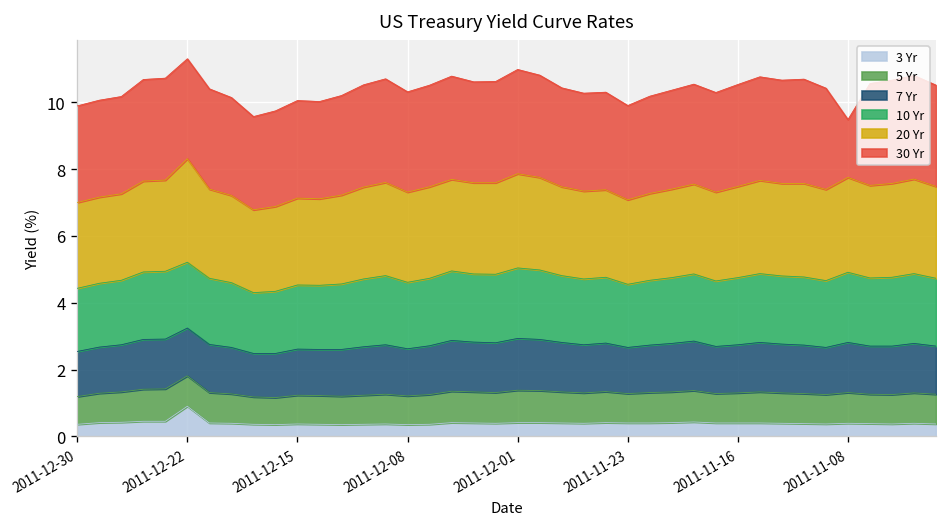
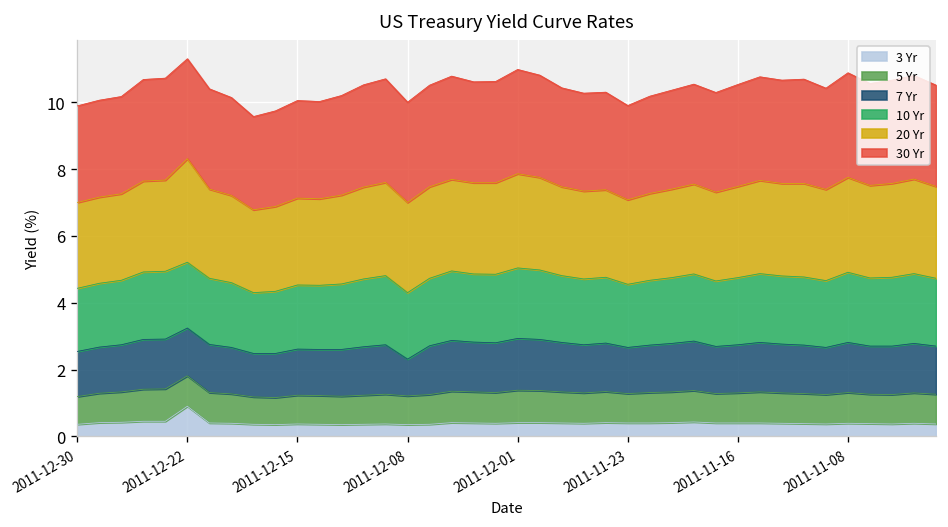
  {
    "3 Yr": {
      "2011-12-30": 0.4,
      "2011-12-22": 0.9,
      "2011-12-15": 0.4,
      "2011-12-08": 0.4,
      "2011-12-01": 0.4,
      "2011-11-23": 0.4,
      "2011-11-16": 0.4,
      "2011-11-08": 0.4
    },
    "7 Yr": {
      "2011-12-30": 1.4,
      "2011-12-22": 1.4,
      "2011-12-15": 1.4,
-     "2011-12-08": 1.4,
+     "2011-12-08": 1.1,
      "2011-12-01": 1.5,
      "2011-11-23": 1.4,
      "2011-11-16": 1.4,
      "2011-11-08": 1.5
    },
    "20 Yr": {
      "2011-12-30": 2.6,
      "2011-12-22": 3.1,
      "2011-12-15": 2.6,
      "2011-12-08": 2.7,
      "2011-12-01": 2.8,
      "2011-11-23": 2.5,
      "2011-11-16": 2.7,
      "2011-11-08": 2.8
    },
    "30 Yr": {
      "2011-12-30": 2.9,
      "2011-12-22": 3.0,
      "2011-12-15": 2.9,
      "2011-12-08": 3.0,
      "2011-12-01": 3.1,
      "2011-11-23": 2.8,
      "2011-11-16": 3.1,
-     "2011-11-08": 1.7
+     "2011-11-08": 3.1
    }
  }
